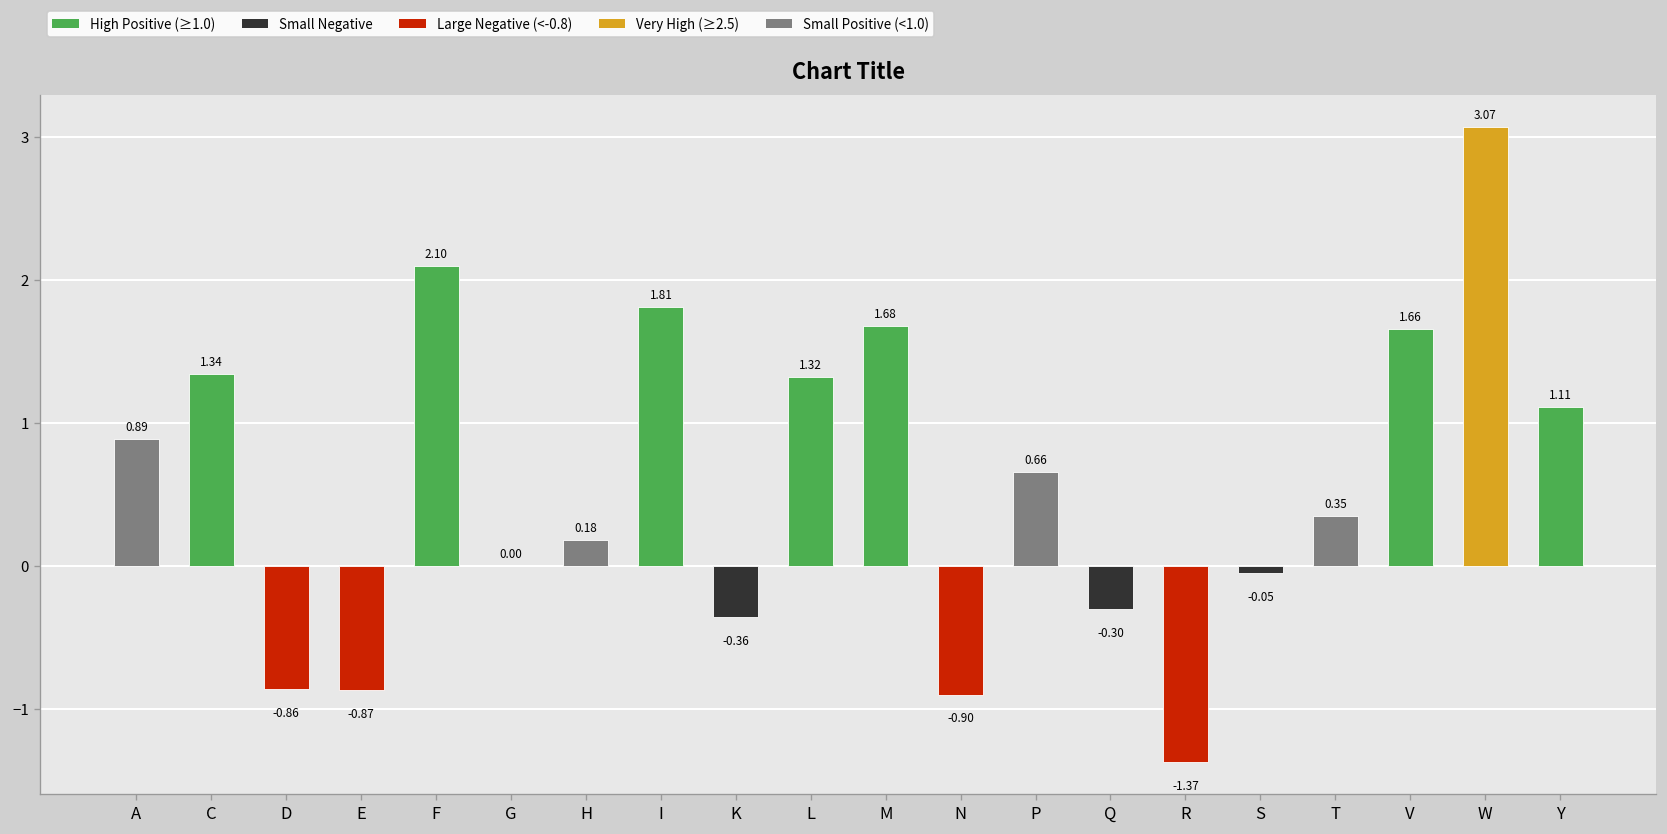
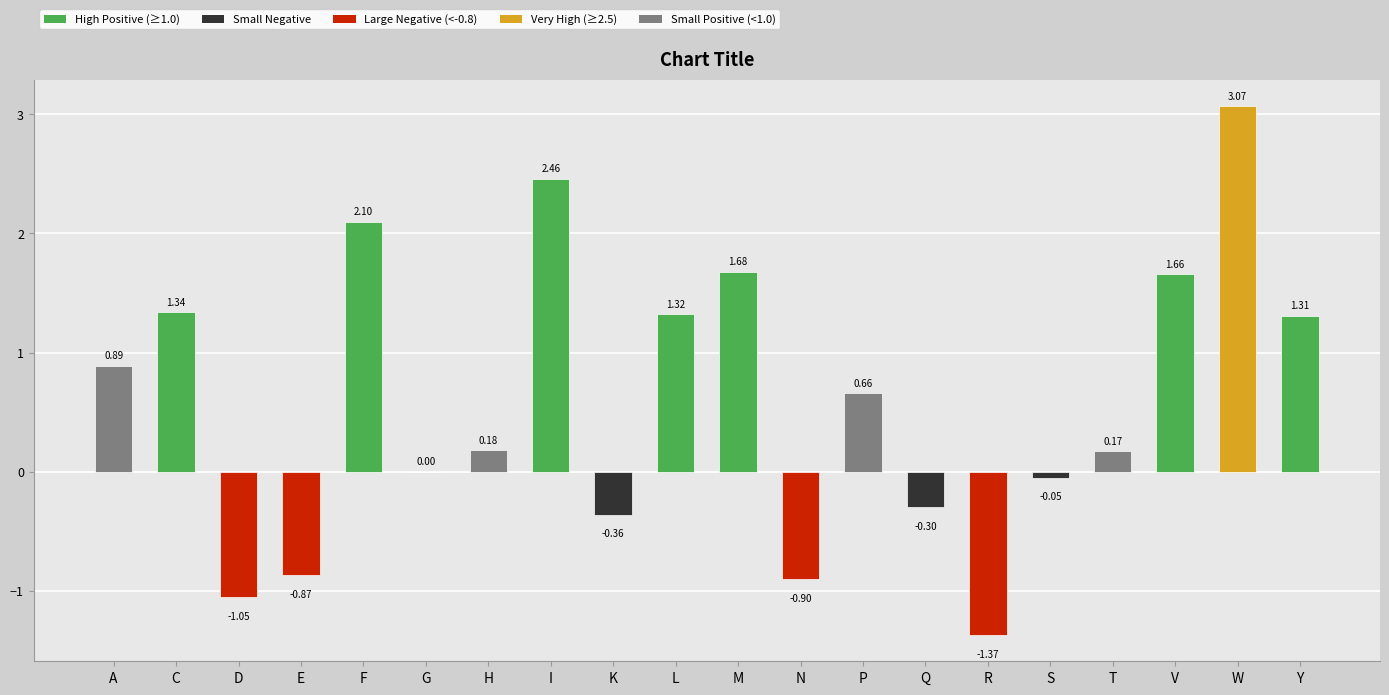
  {
    "A": 0.89,
    "C": 1.34,
-   "D": -0.86,
+   "D": -1.05,
    "E": -0.87,
    "F": 2.10,
    "G": 0.00,
    "H": 0.18,
-   "I": 1.81,
+   "I": 2.46,
    "K": -0.36,
    "L": 1.32,
    "M": 1.68,
    "N": -0.90,
    "P": 0.66,
    "Q": -0.30,
    "R": -1.37,
    "S": -0.05,
-   "T": 0.35,
+   "T": 0.17,
    "V": 1.66,
    "W": 3.07,
-   "Y": 1.11
+   "Y": 1.31
  }
